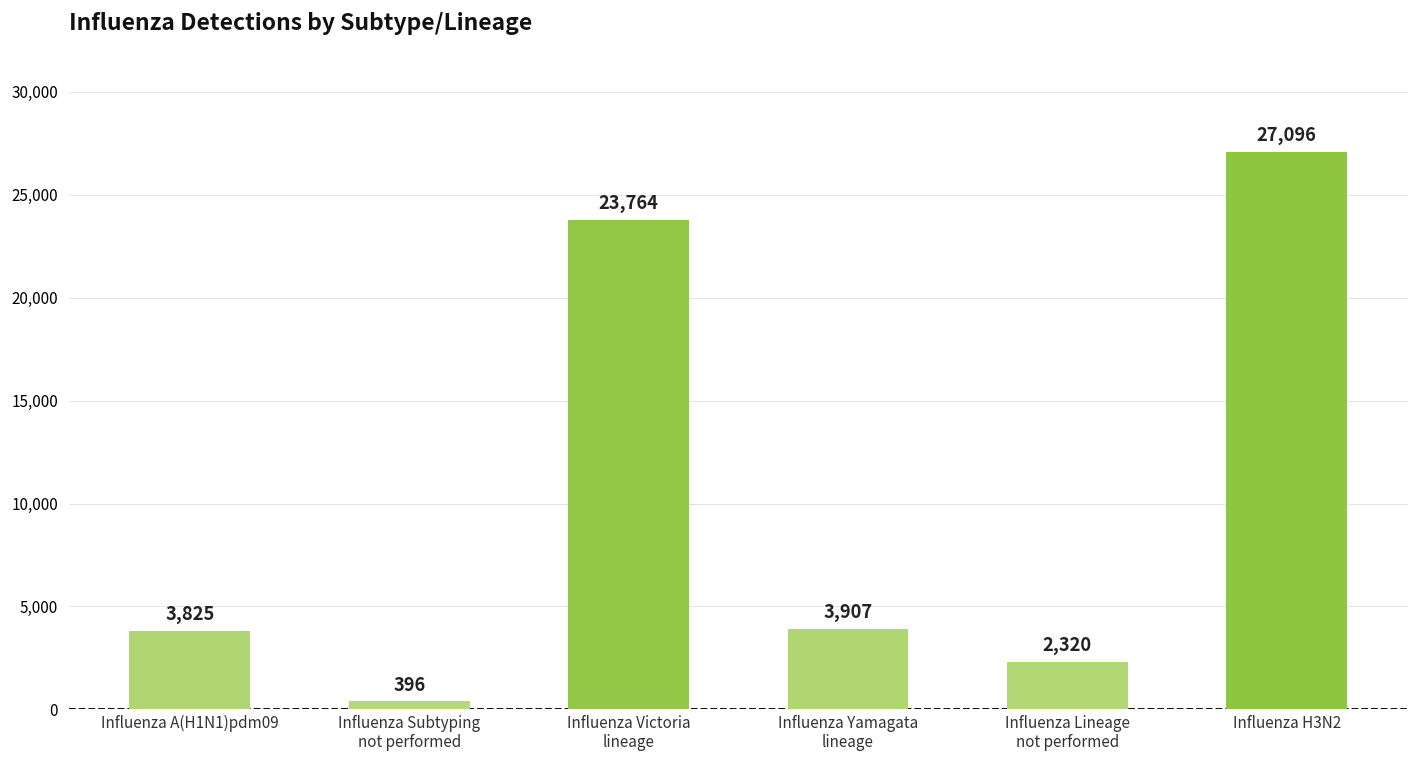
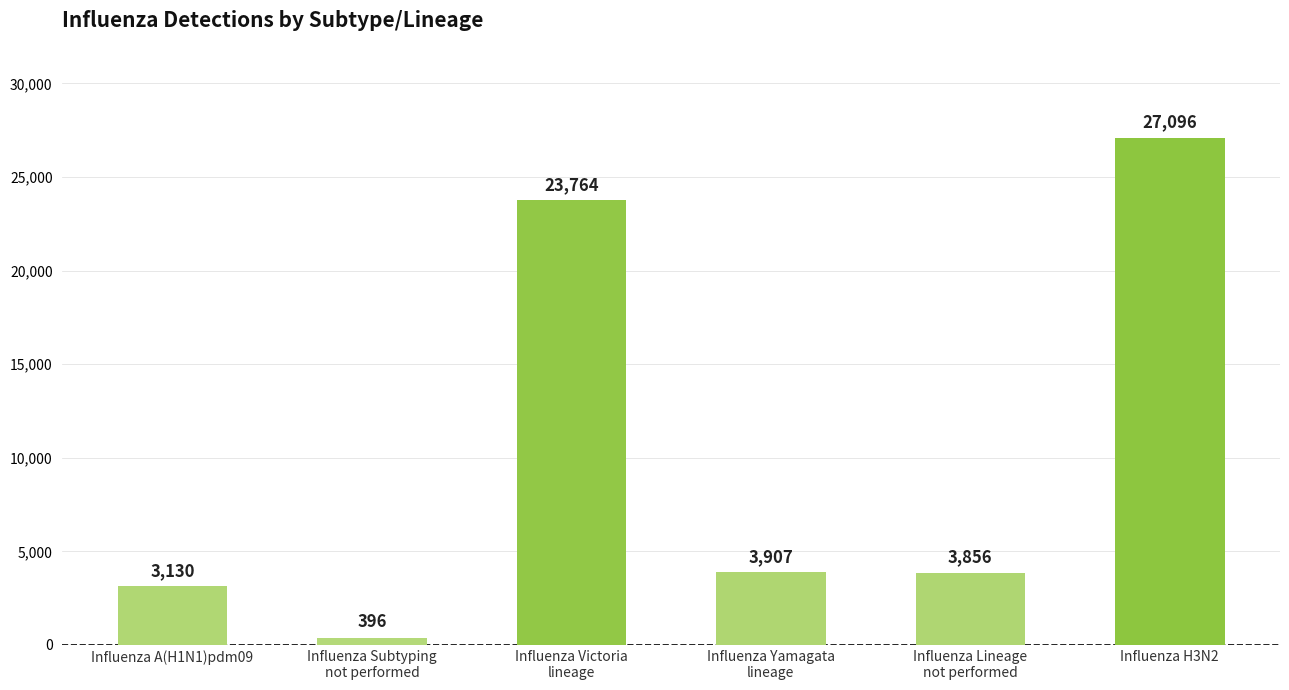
  {
-   "Influenza A(H1N1)pdm09": "3,825",
+   "Influenza A(H1N1)pdm09": "3,130",
    "Influenza Subtyping not performed": "396",
    "Influenza Victoria lineage": "23,764",
    "Influenza Yamagata lineage": "3,907",
-   "Influenza Lineage not performed": "2,320",
+   "Influenza Lineage not performed": "3,856",
    "Influenza H3N2": "27,096"
  }
